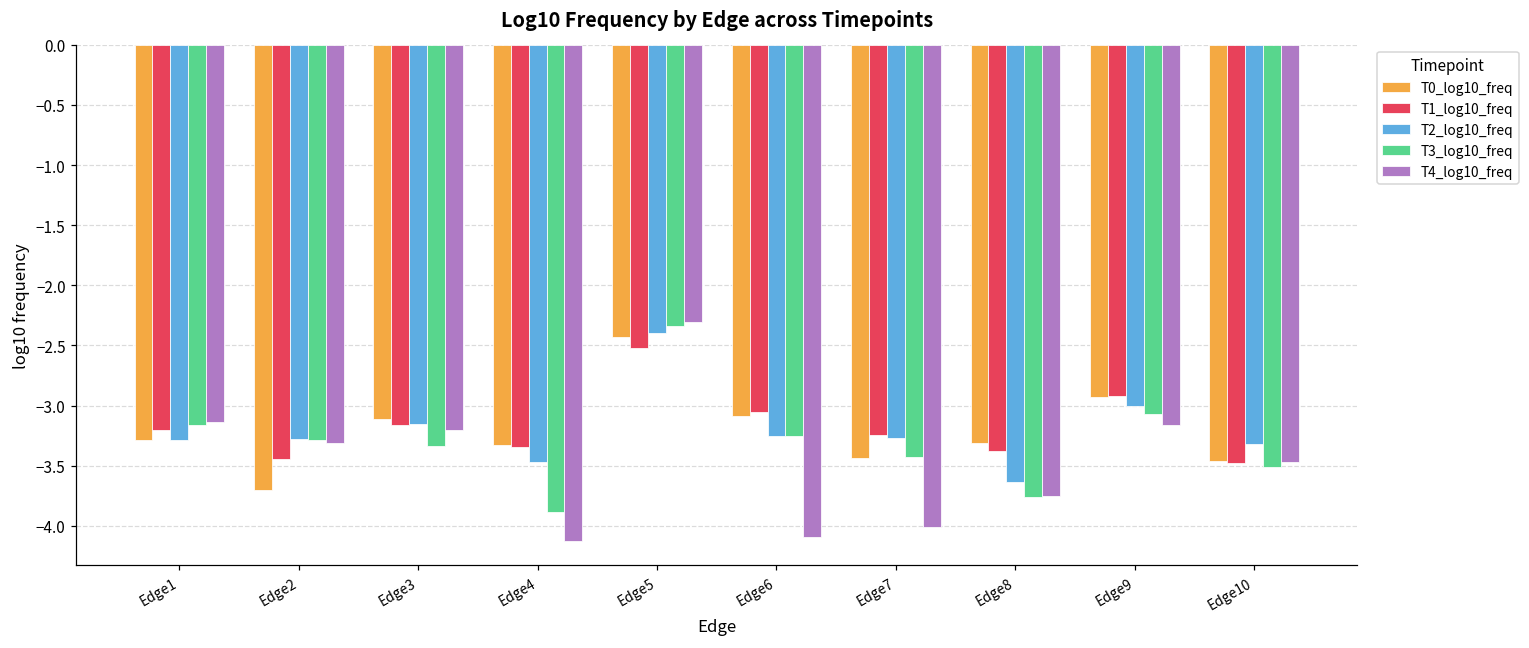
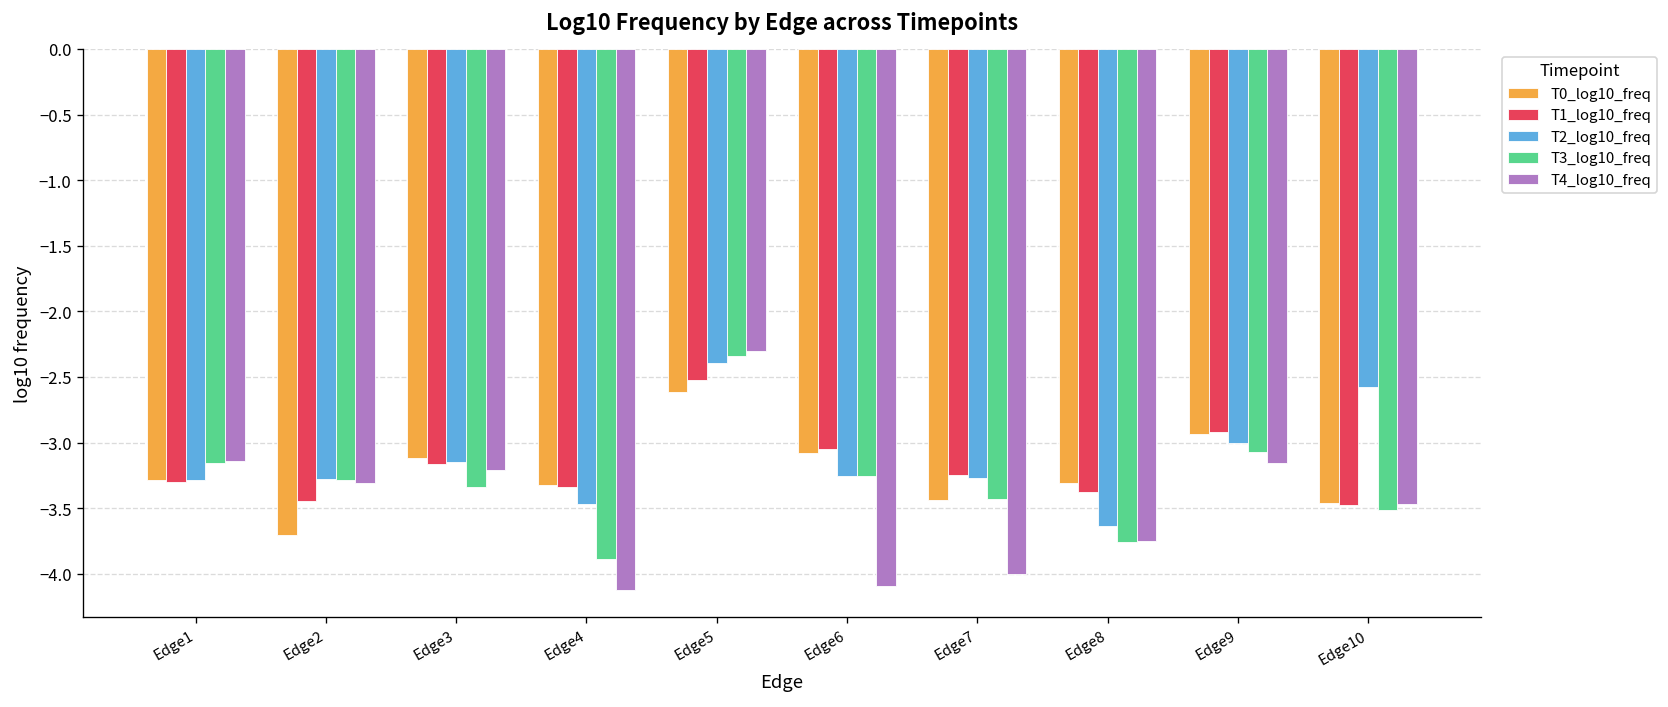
  {
    "T0_log10_freq": {
      "Edge1": -3.28,
      "Edge2": -3.70,
      "Edge3": -3.11,
      "Edge4": -3.32,
-     "Edge5": -2.43,
+     "Edge5": -2.62,
      "Edge6": -3.08,
      "Edge7": -3.44,
      "Edge8": -3.31,
      "Edge9": -2.93,
      "Edge10": -3.46
    },
    "T1_log10_freq": {
-     "Edge1": -3.20,
+     "Edge1": -3.30,
      "Edge2": -3.45,
      "Edge3": -3.16,
      "Edge4": -3.34,
      "Edge5": -2.52,
      "Edge6": -3.05,
      "Edge7": -3.25,
      "Edge8": -3.37,
      "Edge9": -2.92,
      "Edge10": -3.48
    },
    "T2_log10_freq": {
      "Edge1": -3.28,
      "Edge2": -3.28,
      "Edge3": -3.15,
      "Edge4": -3.47,
      "Edge5": -2.40,
      "Edge6": -3.25,
      "Edge7": -3.27,
      "Edge8": -3.64,
      "Edge9": -3.00,
-     "Edge10": -3.32
+     "Edge10": -2.58
    },
    "T3_log10_freq": {
      "Edge1": -3.16,
      "Edge2": -3.29,
      "Edge3": -3.33,
      "Edge4": -3.88,
      "Edge5": -2.34,
      "Edge6": -3.25,
      "Edge7": -3.43,
      "Edge8": -3.76,
      "Edge9": -3.07,
      "Edge10": -3.51
    },
    "T4_log10_freq": {
      "Edge1": -3.14,
      "Edge2": -3.31,
      "Edge3": -3.21,
      "Edge4": -4.12,
      "Edge5": -2.31,
      "Edge6": -4.09,
      "Edge7": -4.01,
      "Edge8": -3.75,
      "Edge9": -3.16,
      "Edge10": -3.47
    }
  }
